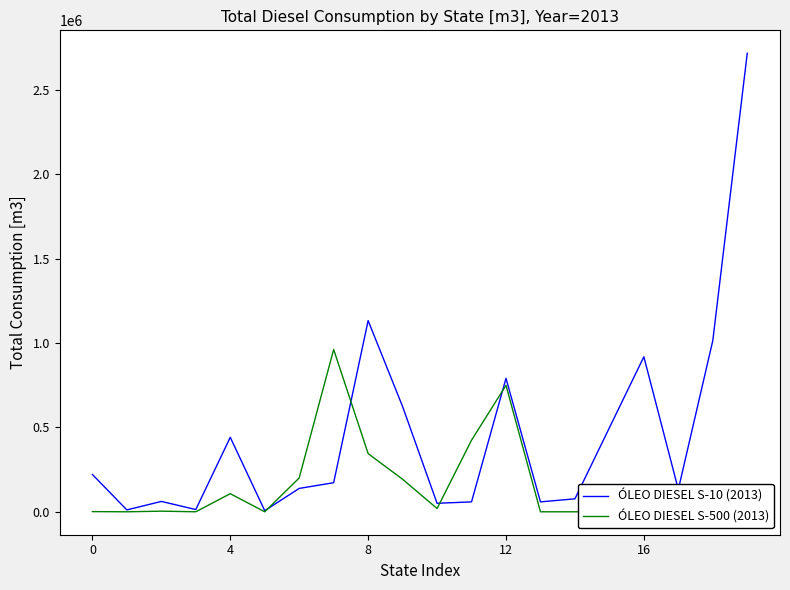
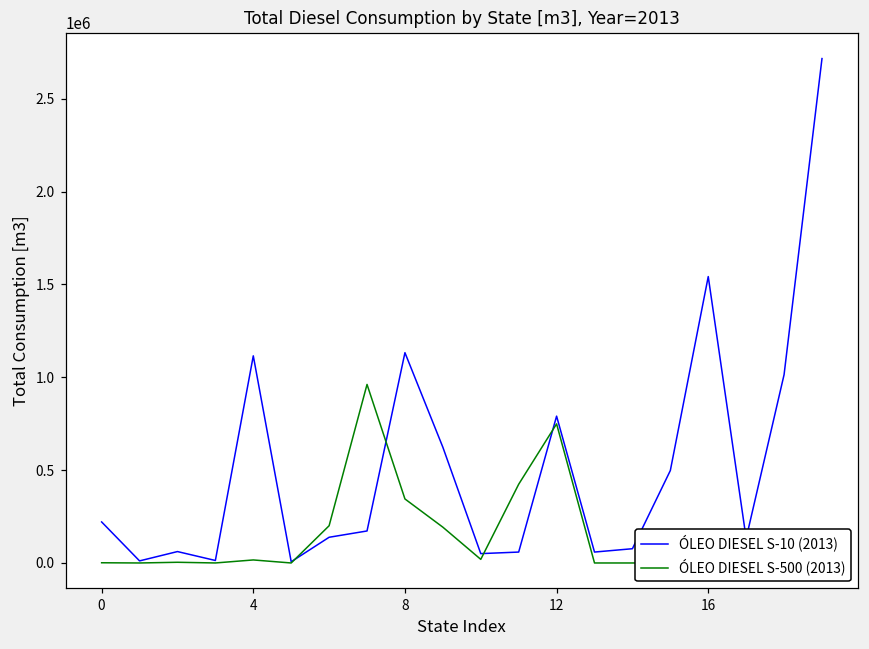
  {
    "ÓLEO DIESEL S-10 (2013)": {
      "0": 220000,
-     "4": 440000,
+     "4": 1120000,
      "8": 1130000,
      "12": 790000,
-     "16": 920000
+     "16": 1540000
    },
    "ÓLEO DIESEL S-500 (2013)": {
      "0": 0,
-     "4": 110000,
+     "4": 20000,
      "8": 340000,
      "12": 750000
    }
  }
